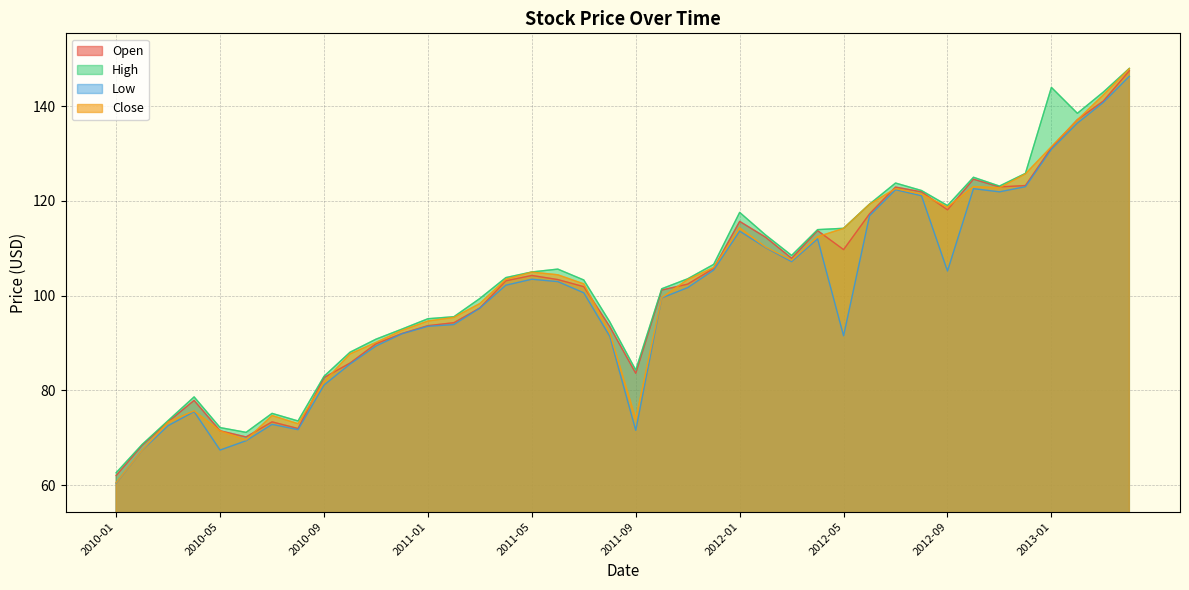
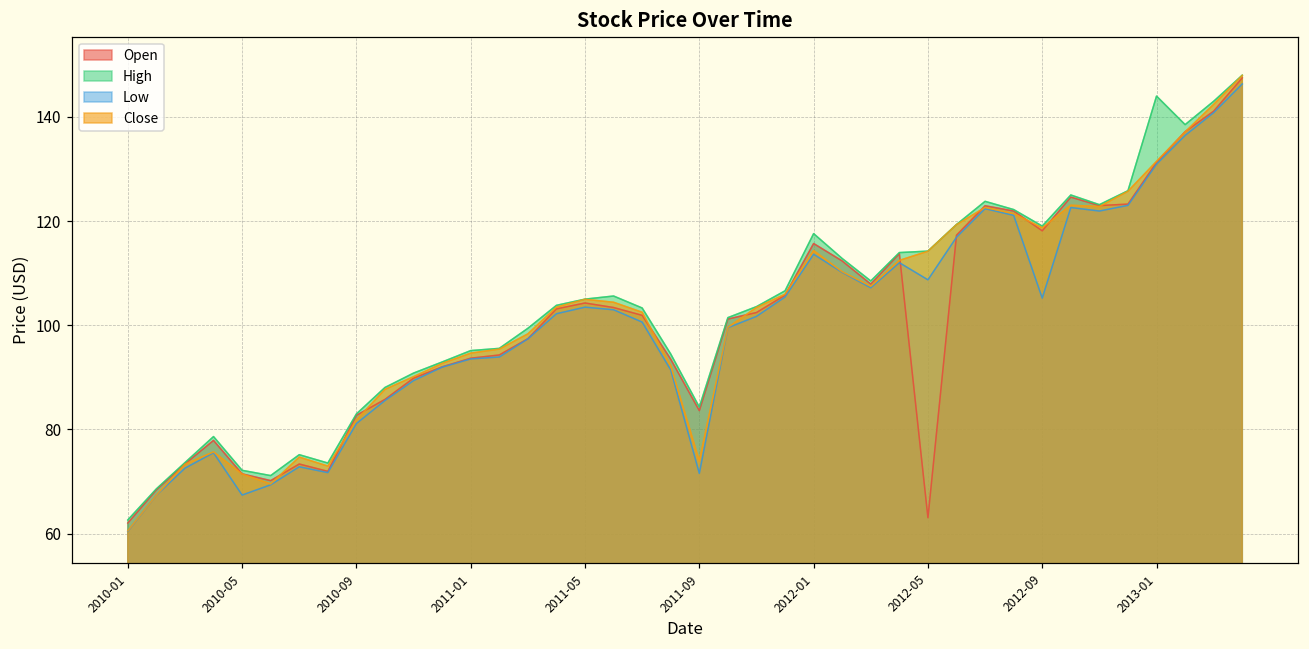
  {
    "Open": {
      "2010-01": 62,
      "2011-05": 104,
      "2011-09": 84,
      "2012-01": 116,
-     "2012-05": 110,
+     "2012-05": 63,
      "2012-09": 118
    },
    "High": {
      "2010-01": 63,
      "2010-05": 72,
      "2011-09": 84,
      "2012-01": 118,
      "2013-01": 144
    },
    "Low": {
      "2010-05": 67,
      "2010-09": 81,
      "2011-05": 103,
      "2011-09": 72,
      "2012-01": 114,
-     "2012-05": 92,
+     "2012-05": 109,
      "2012-09": 105
    },
    "Close": {
      "2010-09": 82,
      "2011-09": 74,
      "2012-01": 114
    }
  }
